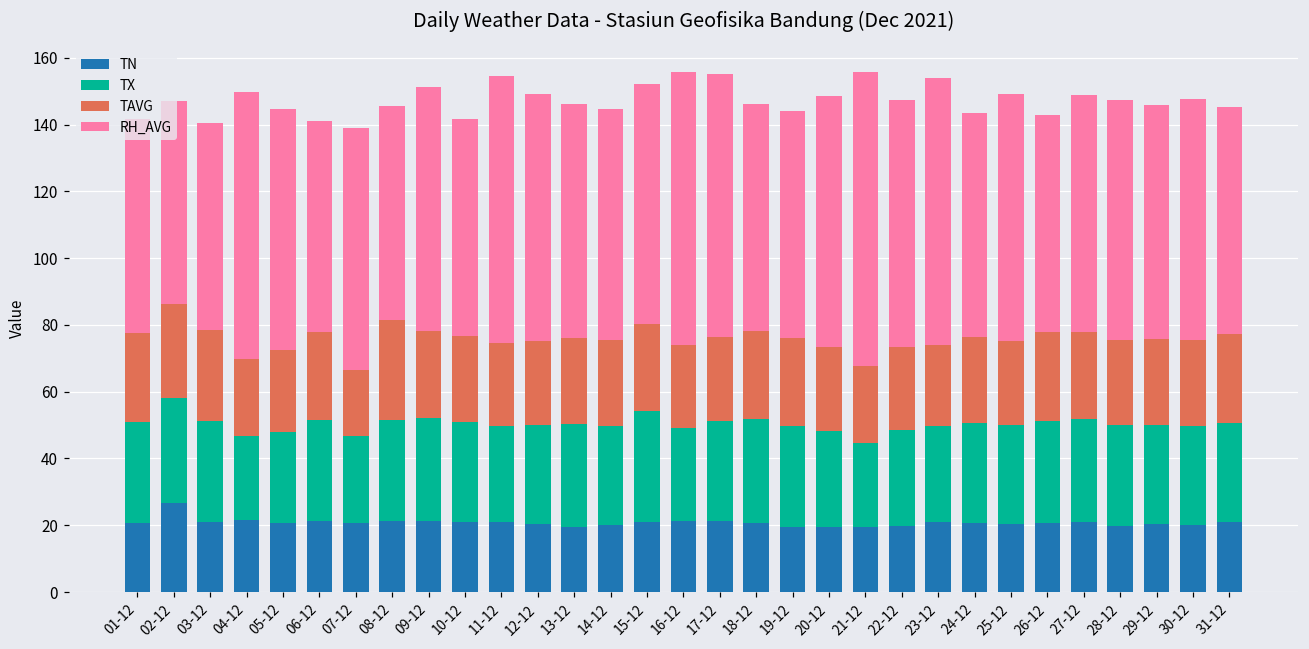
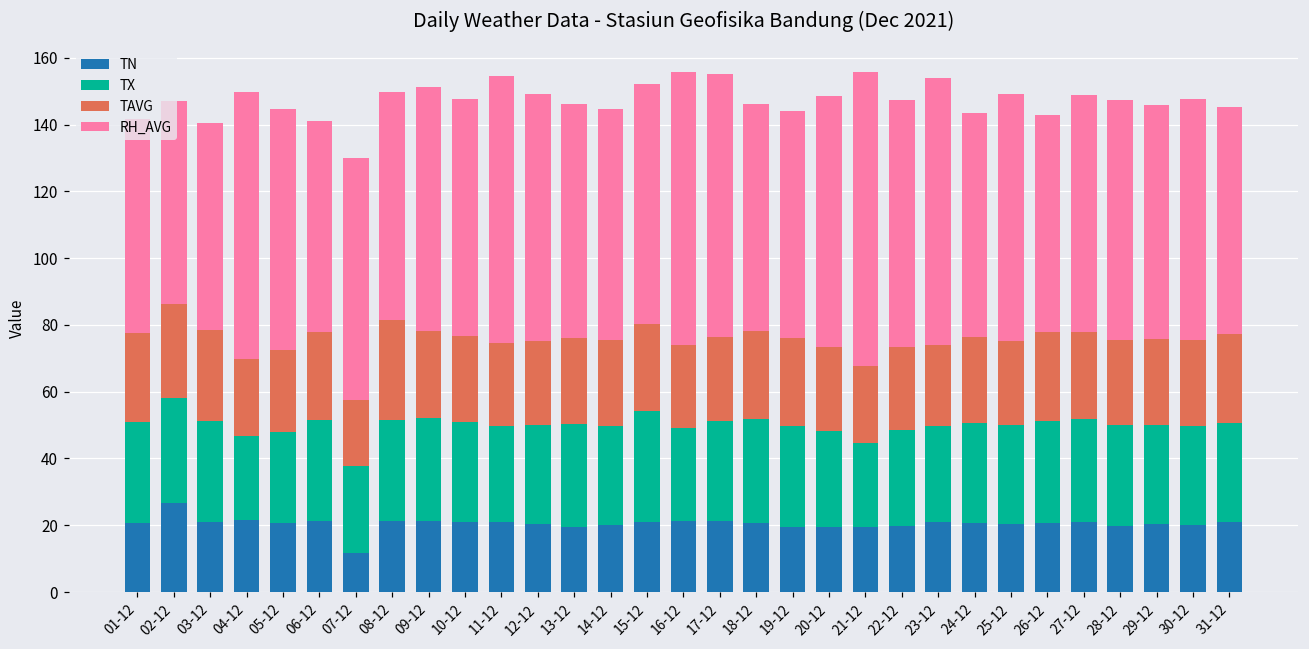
  {
    "TN": {
      "01-12": 21,
      "02-12": 27,
      "03-12": 21,
      "04-12": 22,
      "05-12": 21,
      "06-12": 21,
-     "07-12": 21,
+     "07-12": 12,
      "08-12": 21,
      "09-12": 21,
      "10-12": 21,
      "11-12": 21,
      "12-12": 20,
      "13-12": 19,
      "14-12": 20,
      "15-12": 21,
      "16-12": 21,
      "17-12": 21,
      "18-12": 21,
      "19-12": 20,
      "20-12": 20,
      "21-12": 20,
      "22-12": 20,
      "23-12": 21,
      "24-12": 21,
      "25-12": 20,
      "26-12": 21,
      "27-12": 21,
      "28-12": 20,
      "29-12": 20,
      "30-12": 20,
      "31-12": 21
    },
    "TX": {
      "01-12": 30,
      "02-12": 32,
      "03-12": 30,
      "04-12": 25,
      "05-12": 27,
      "06-12": 30,
      "07-12": 26,
      "08-12": 30,
      "09-12": 31,
      "10-12": 30,
      "11-12": 29,
      "12-12": 29,
      "13-12": 31,
      "14-12": 30,
      "15-12": 33,
      "16-12": 28,
      "17-12": 30,
      "18-12": 31,
      "19-12": 30,
      "20-12": 29,
      "21-12": 25,
      "22-12": 29,
      "23-12": 29,
      "24-12": 30,
      "25-12": 30,
      "26-12": 30,
      "27-12": 31,
      "28-12": 30,
      "29-12": 30,
      "30-12": 30,
      "31-12": 30
    },
    "TAVG": {
      "01-12": 27,
      "02-12": 28,
      "03-12": 27,
      "04-12": 23,
      "05-12": 25,
      "06-12": 27,
      "07-12": 20,
      "08-12": 30,
      "09-12": 26,
      "10-12": 26,
      "11-12": 25,
      "12-12": 25,
      "13-12": 26,
      "14-12": 26,
      "15-12": 26,
      "16-12": 25,
      "17-12": 25,
      "18-12": 26,
      "19-12": 27,
      "20-12": 25,
      "21-12": 23,
      "22-12": 25,
      "23-12": 25,
      "24-12": 26,
      "25-12": 25,
      "26-12": 27,
      "27-12": 26,
      "28-12": 26,
      "29-12": 26,
      "30-12": 26,
      "31-12": 27
    },
    "RH_AVG": {
      "03-12": 62,
      "04-12": 80,
      "05-12": 72,
      "06-12": 63,
      "07-12": 73,
-     "08-12": 64,
+     "08-12": 68,
      "09-12": 73,
-     "10-12": 65,
+     "10-12": 71,
      "11-12": 80,
      "12-12": 74,
      "13-12": 70,
      "14-12": 69,
      "15-12": 72,
      "16-12": 82,
      "17-12": 79,
      "18-12": 68,
      "19-12": 68,
      "20-12": 75,
      "21-12": 88,
      "22-12": 74,
      "23-12": 80,
      "24-12": 67,
      "25-12": 74,
      "26-12": 65,
      "27-12": 71,
      "28-12": 72,
      "29-12": 70,
      "30-12": 72,
      "31-12": 68
    }
  }
